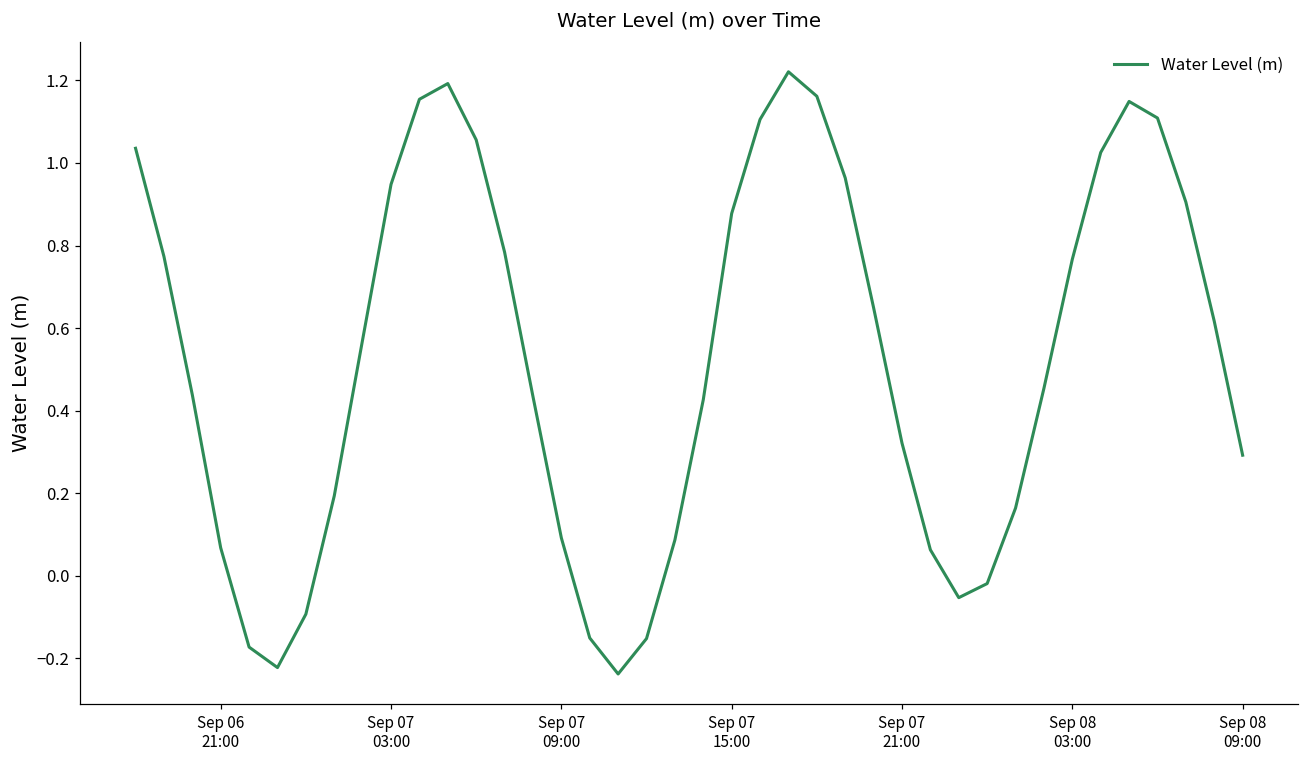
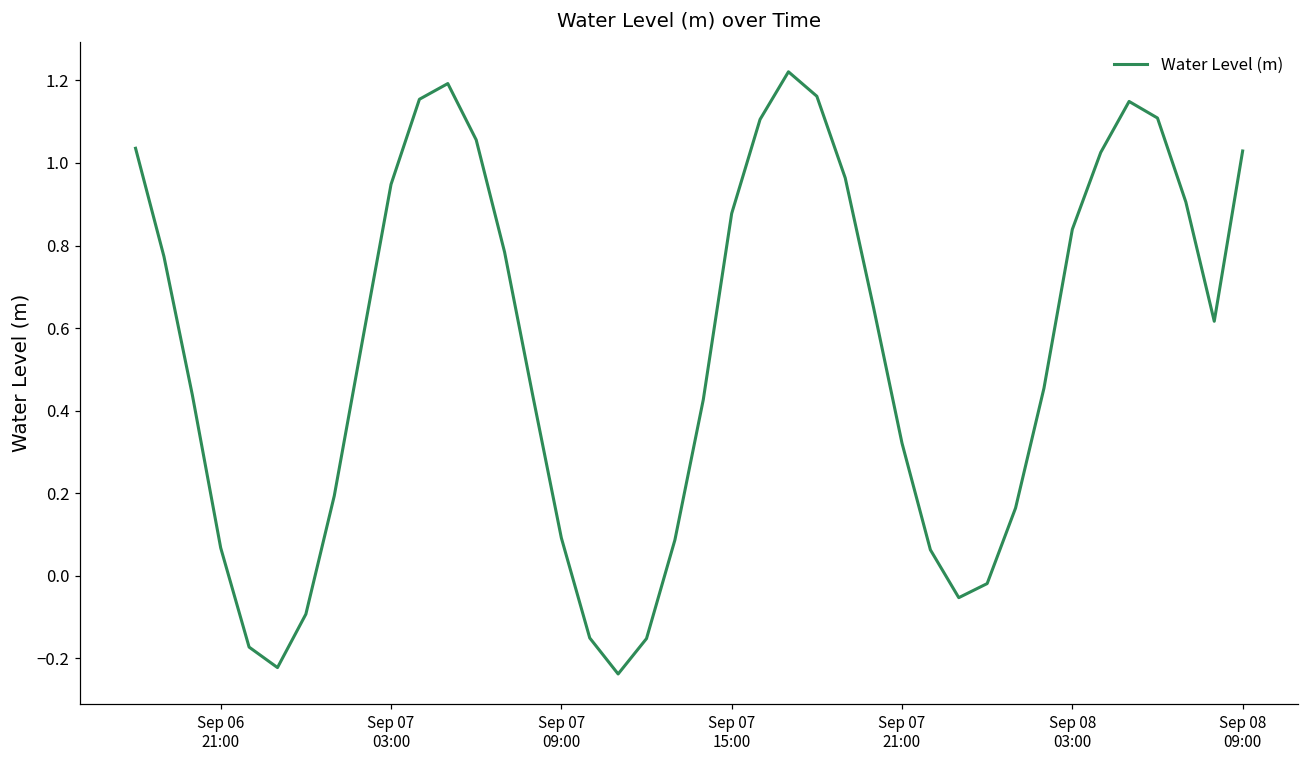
  {
    "Sep 06 21:00": 0.07,
    "Sep 07 03:00": 0.95,
    "Sep 07 09:00": 0.09,
    "Sep 07 15:00": 0.88,
    "Sep 07 21:00": 0.32,
-   "Sep 08 03:00": 0.77,
-   "Sep 08 09:00": 0.29
+   "Sep 08 03:00": 0.84,
+   "Sep 08 09:00": 1.03
  }
